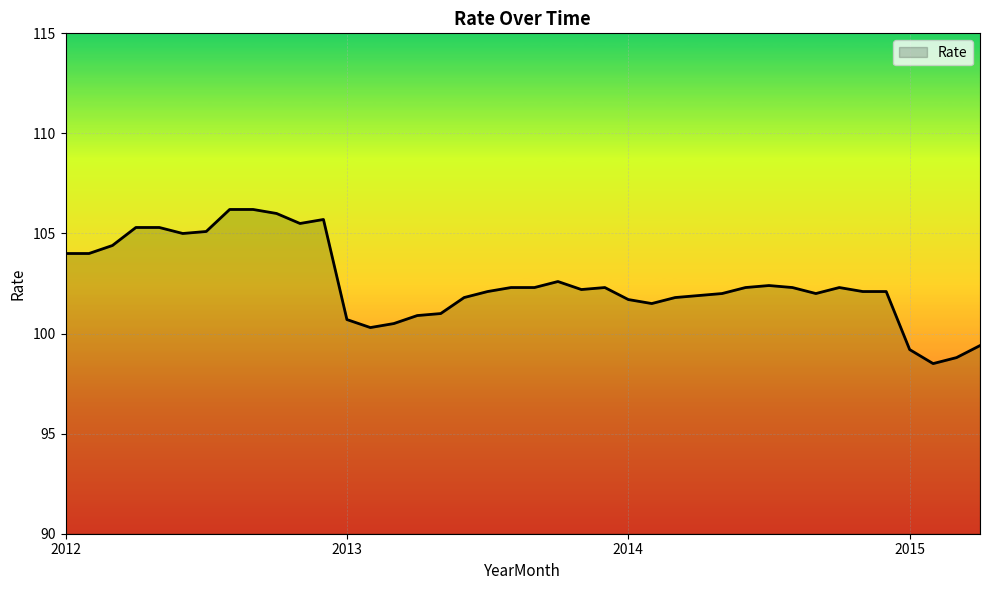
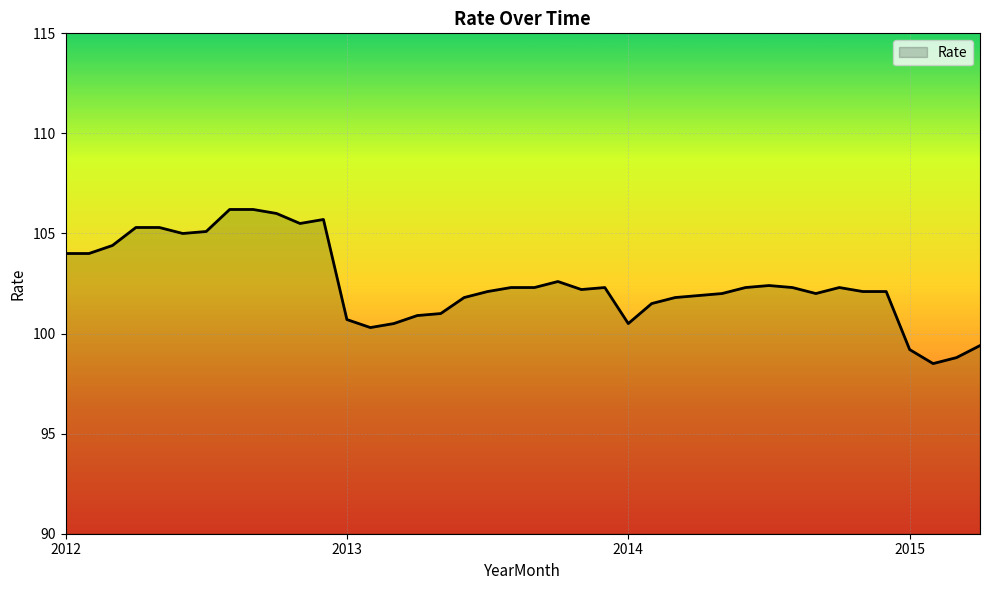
  {
    "2012": 104.0,
    "2013": 100.7,
-   "2014": 101.7,
+   "2014": 100.5,
    "2015": 99.2
  }
